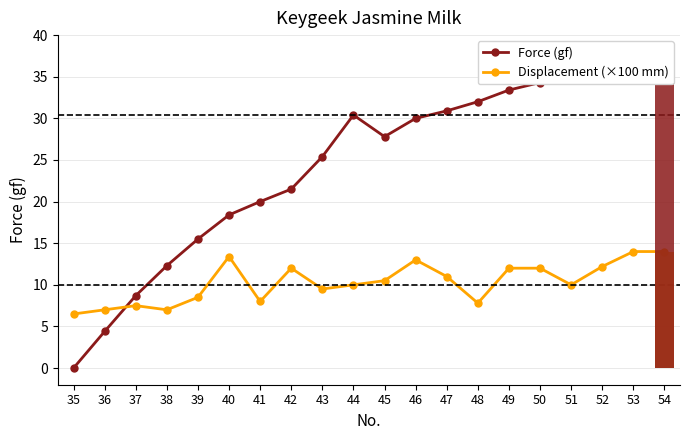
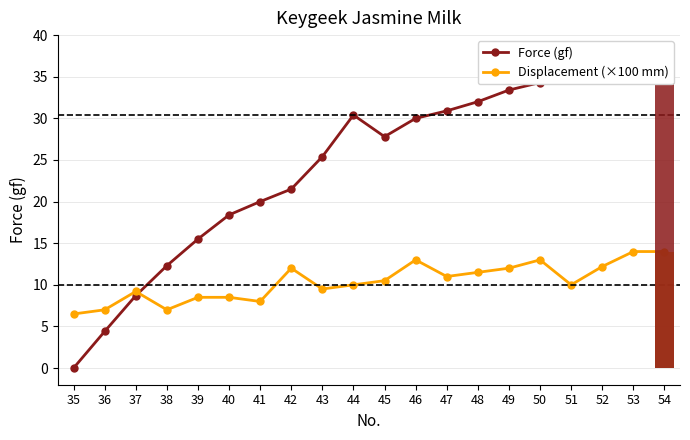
  {
    "Displacement (×100 mm)": {
      "35": 7,
      "36": 7,
-     "37": 8,
+     "37": 9,
      "38": 7,
      "39": 9,
-     "40": 13,
+     "40": 9,
      "41": 8,
      "42": 12,
      "43": 10,
      "44": 10,
      "45": 11,
      "46": 13,
      "47": 11,
-     "48": 8,
+     "48": 12,
      "49": 12,
-     "50": 12,
+     "50": 13,
      "51": 10,
      "52": 12,
      "53": 14,
      "54": 14
    }
  }
